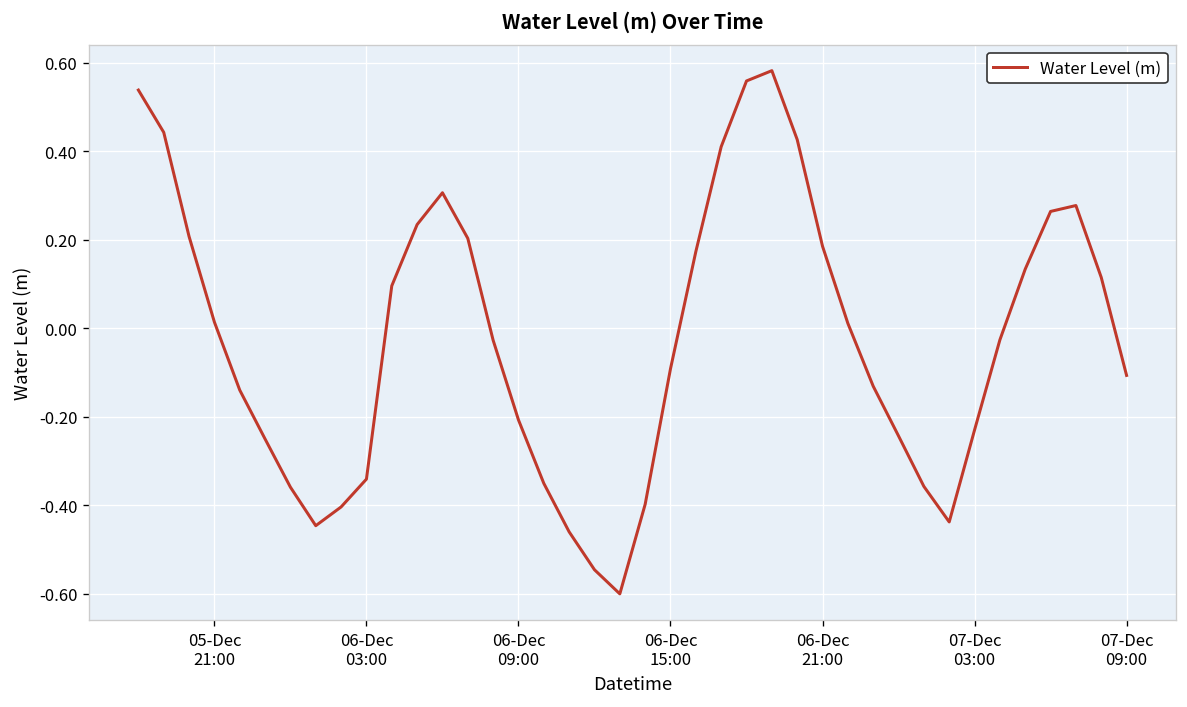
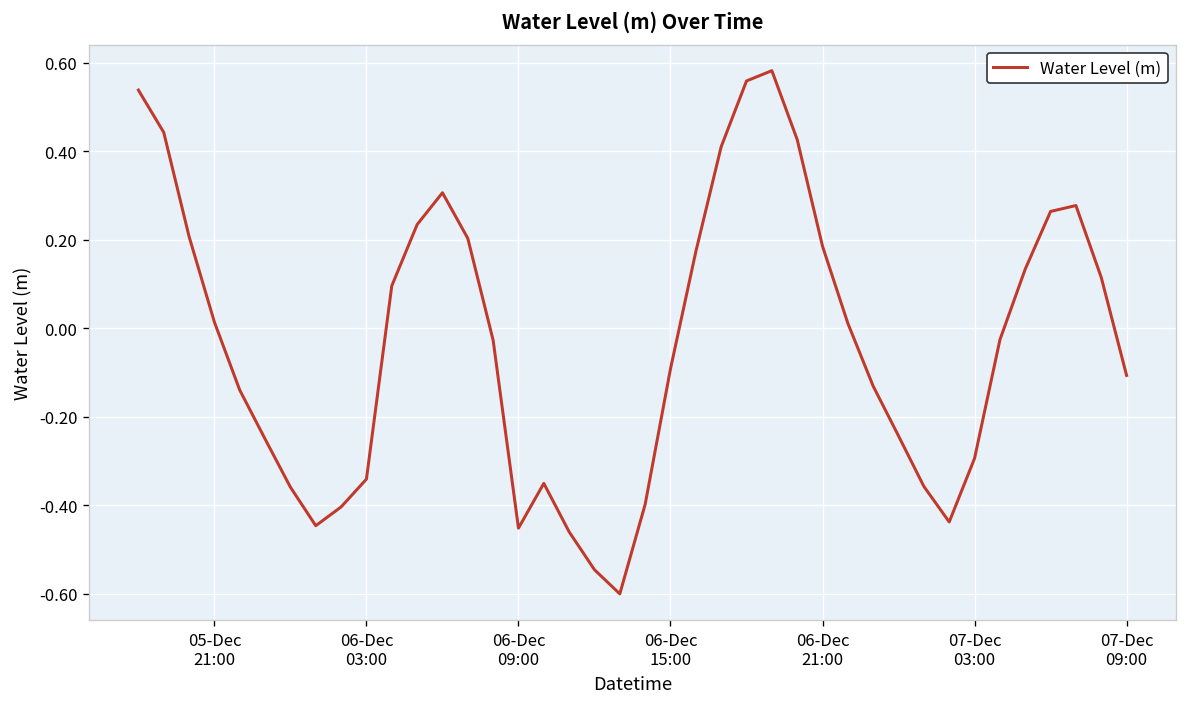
  {
    "05-Dec 21:00": 0.01,
    "06-Dec 03:00": -0.34,
-   "06-Dec 09:00": -0.21,
+   "06-Dec 09:00": -0.45,
    "06-Dec 15:00": -0.09,
    "06-Dec 21:00": 0.19,
-   "07-Dec 03:00": -0.23,
+   "07-Dec 03:00": -0.29,
    "07-Dec 09:00": -0.11
  }
